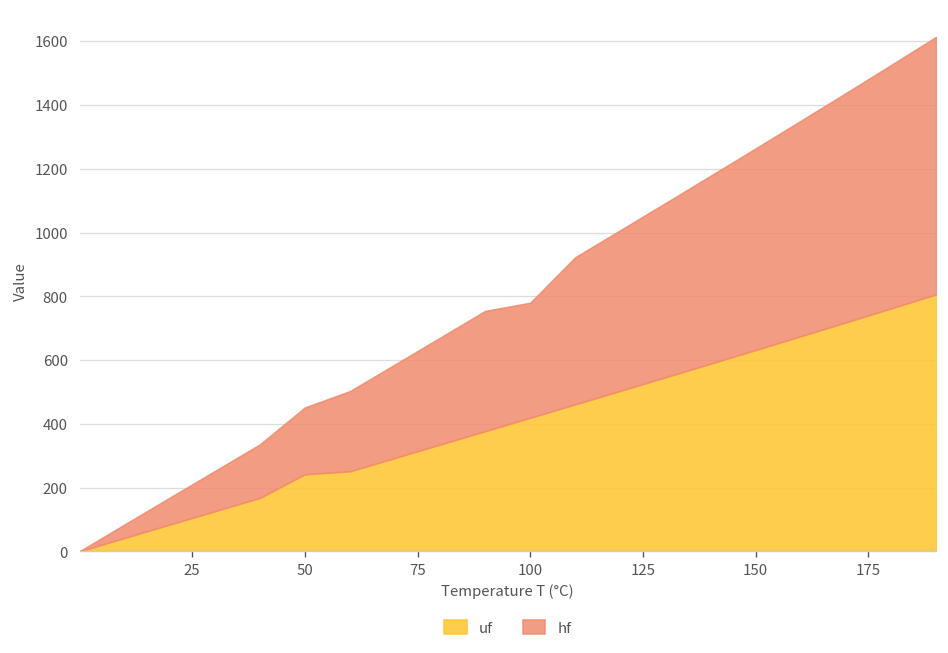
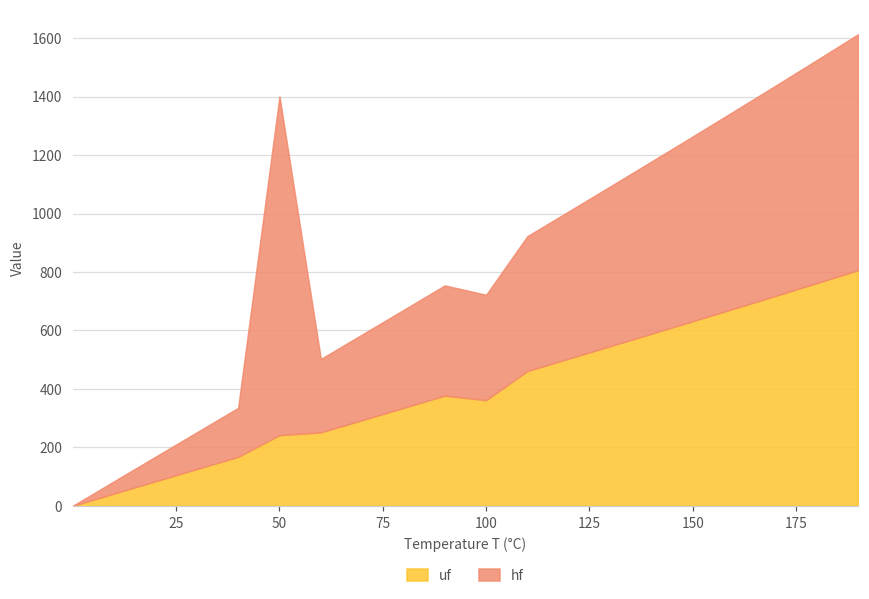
  {
    "uf": {
      "50": 240,
-     "100": 420,
+     "100": 360,
      "150": 630
    },
    "hf": {
-     "50": 210,
+     "50": 1160,
      "100": 360,
      "150": 630
    }
  }
